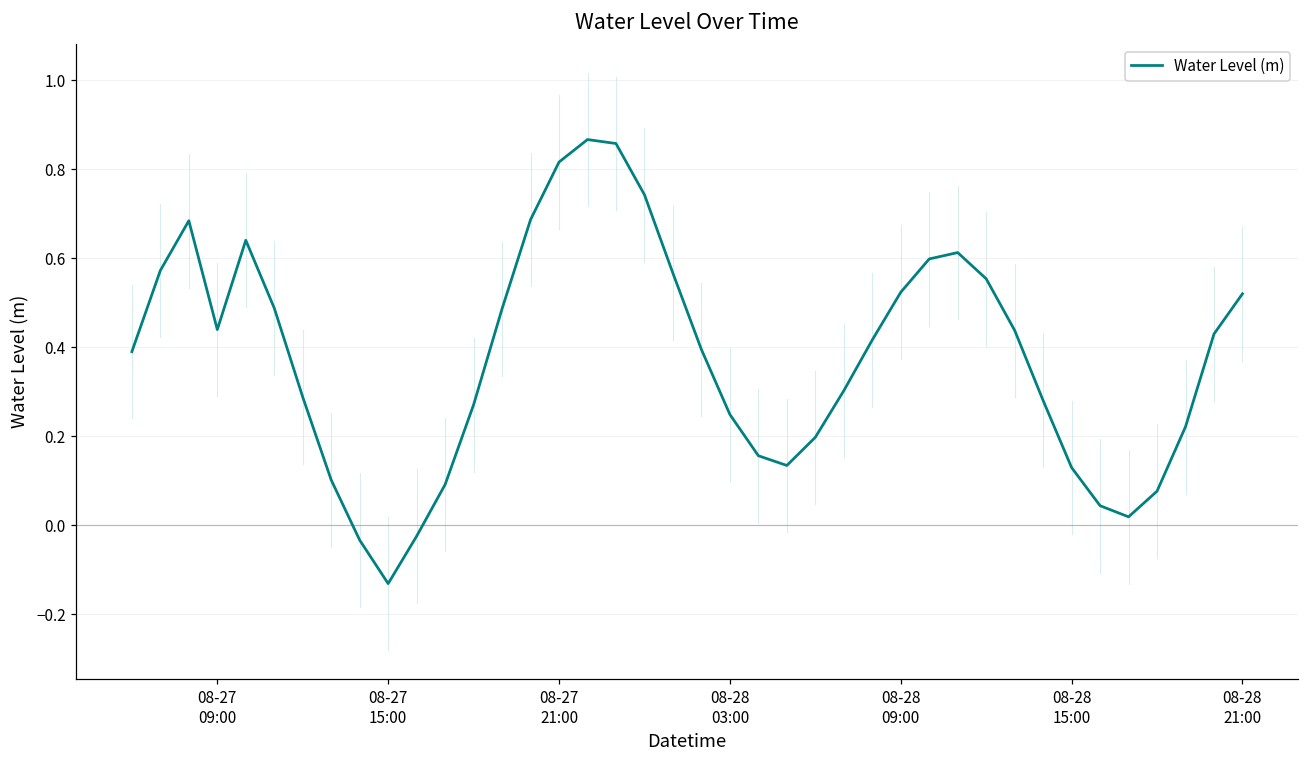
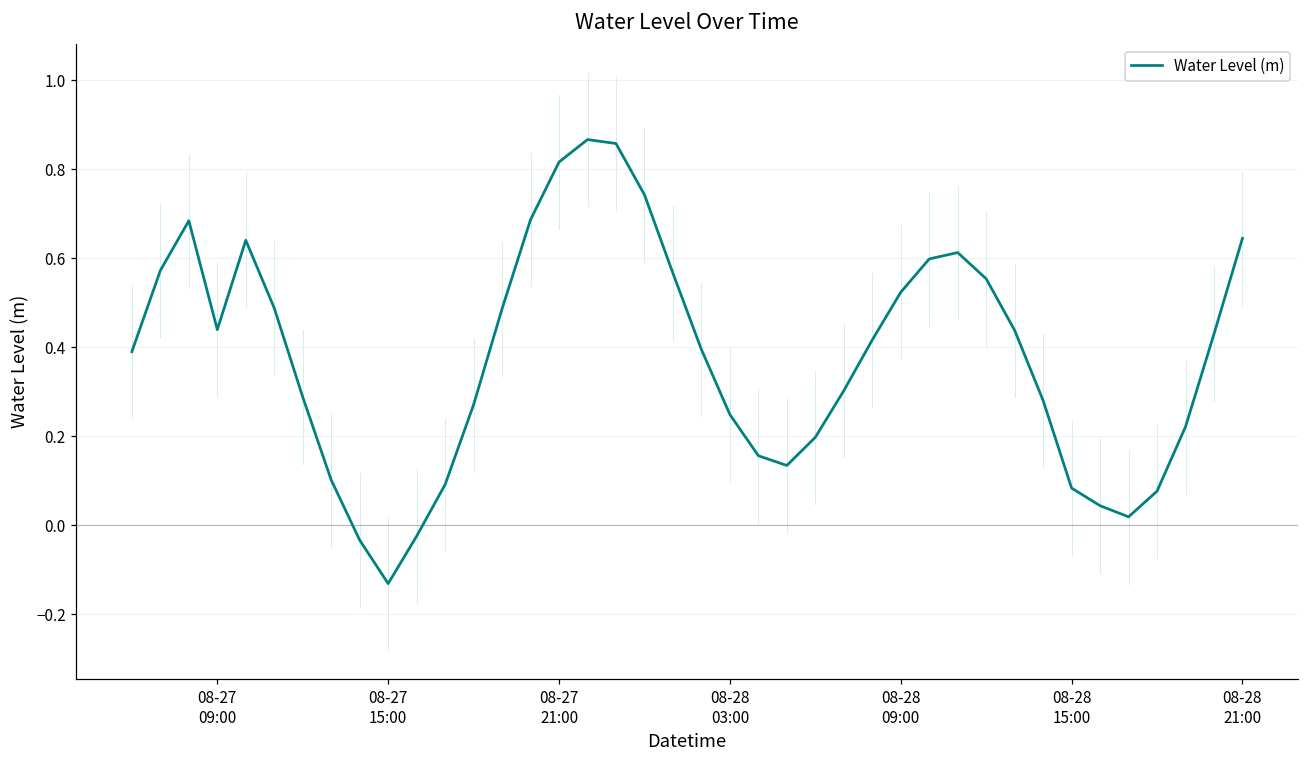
  {
    "Water Level (m)": {
      "08-27 09:00": 0.44,
      "08-27 15:00": -0.13,
      "08-27 21:00": 0.82,
      "08-28 03:00": 0.25,
      "08-28 09:00": 0.52,
-     "08-28 15:00": 0.13,
-     "08-28 21:00": 0.52
+     "08-28 15:00": 0.08,
+     "08-28 21:00": 0.64
    }
  }
